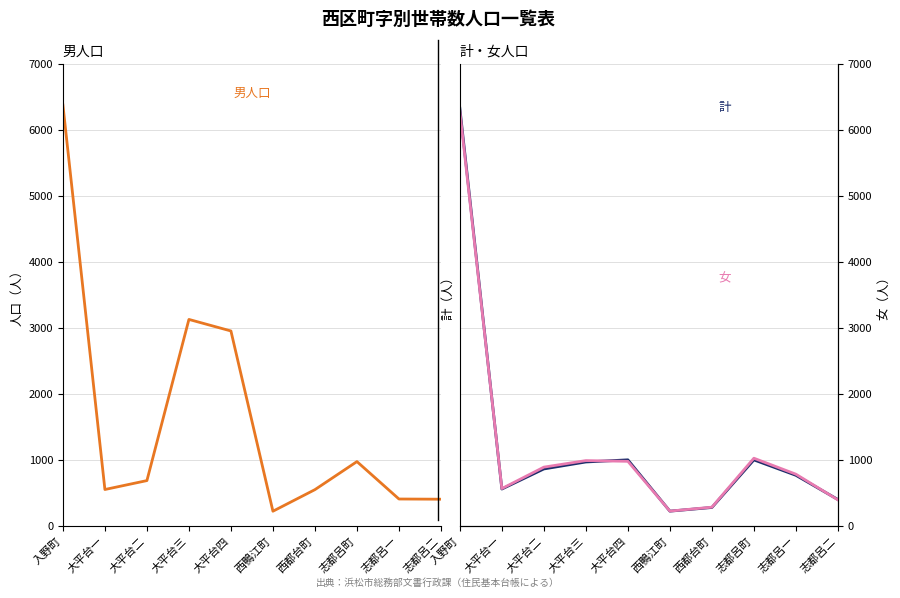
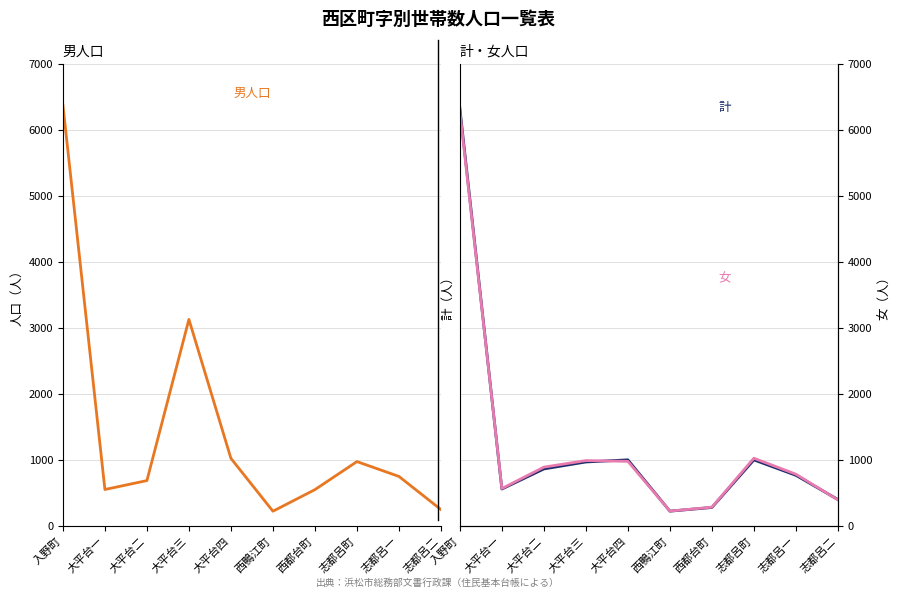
  {
    "男人口": {
      "入野町": 6400,
      "大平台一": 600,
      "大平台二": 700,
      "大平台三": 3100,
-     "大平台四": 3000,
+     "大平台四": 1000,
      "西鴨江町": 200,
      "西都台町": 600,
      "志都呂町": 1000,
-     "志都呂一": 400,
-     "志都呂二": 400
+     "志都呂一": 800,
+     "志都呂二": 200
    }
  }
